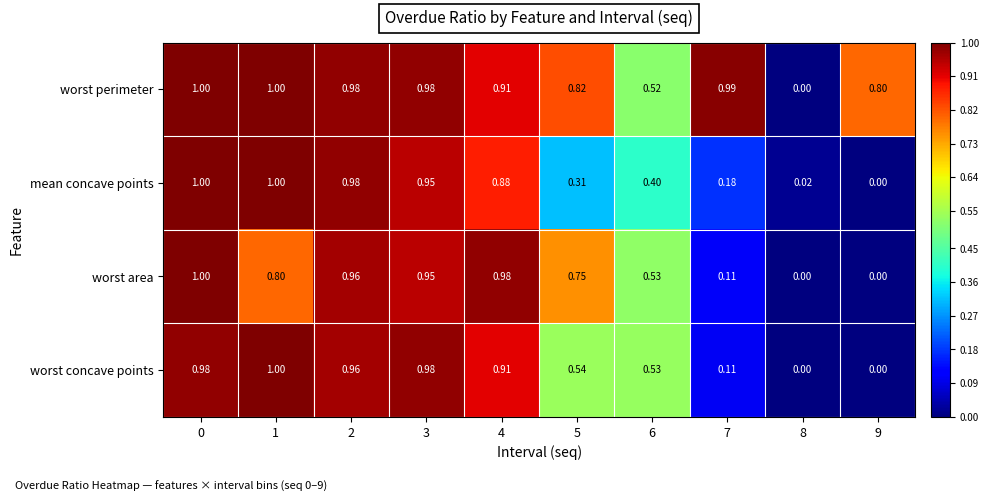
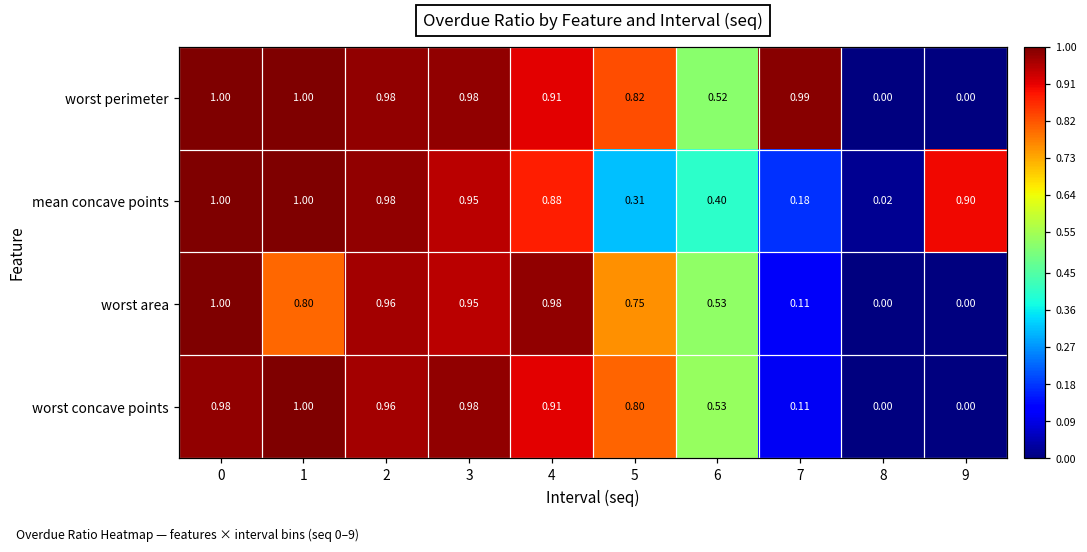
  {
    "worst perimeter": {
      "0": 1.00,
      "1": 1.00,
      "2": 0.98,
      "3": 0.98,
      "4": 0.91,
      "5": 0.82,
      "6": 0.52,
      "7": 0.99,
      "8": 0.00,
-     "9": 0.80
+     "9": 0.00
    },
    "mean concave points": {
      "0": 1.00,
      "1": 1.00,
      "2": 0.98,
      "3": 0.95,
      "4": 0.88,
      "5": 0.31,
      "6": 0.40,
      "7": 0.18,
      "8": 0.02,
-     "9": 0.00
+     "9": 0.90
    },
    "worst area": {
      "0": 1.00,
      "1": 0.80,
      "2": 0.96,
      "3": 0.95,
      "4": 0.98,
      "5": 0.75,
      "6": 0.53,
      "7": 0.11,
      "8": 0.00,
      "9": 0.00
    },
    "worst concave points": {
      "0": 0.98,
      "1": 1.00,
      "2": 0.96,
      "3": 0.98,
      "4": 0.91,
-     "5": 0.54,
+     "5": 0.80,
      "6": 0.53,
      "7": 0.11,
      "8": 0.00,
      "9": 0.00
    }
  }
